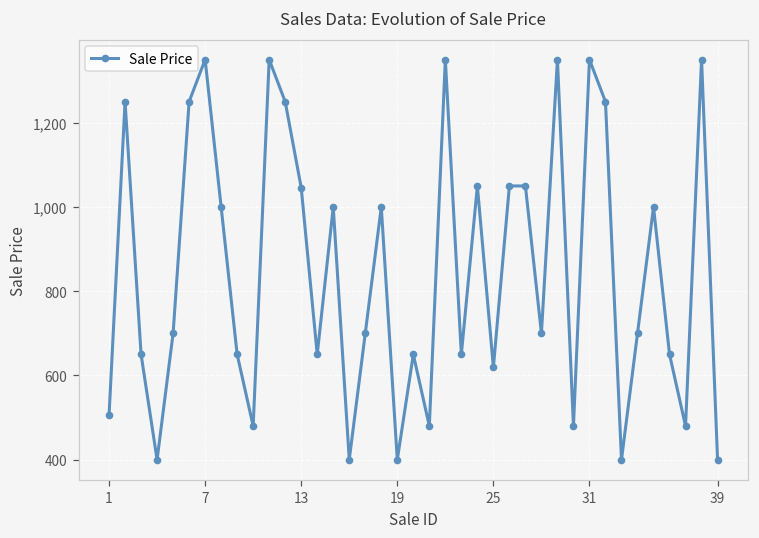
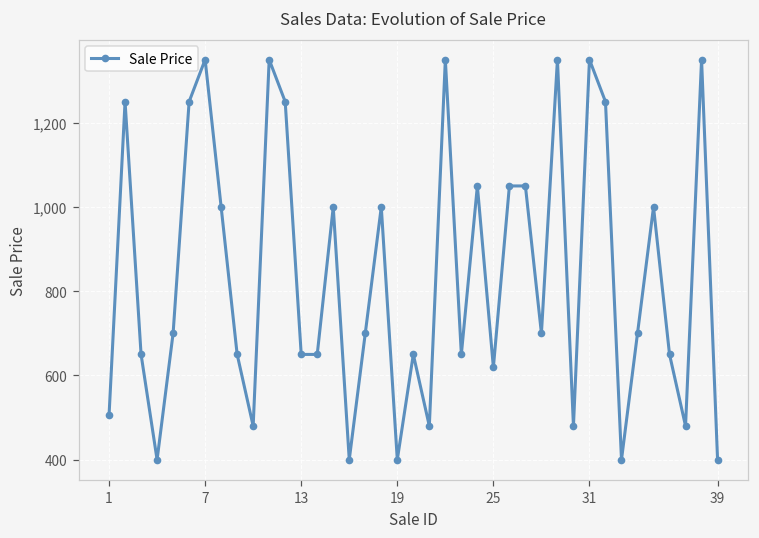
  {
    "1": "510",
    "7": "1,350",
-   "13": "1,050",
+   "13": "650",
    "19": "400",
    "25": "620",
    "31": "1,350",
    "39": "400"
  }
